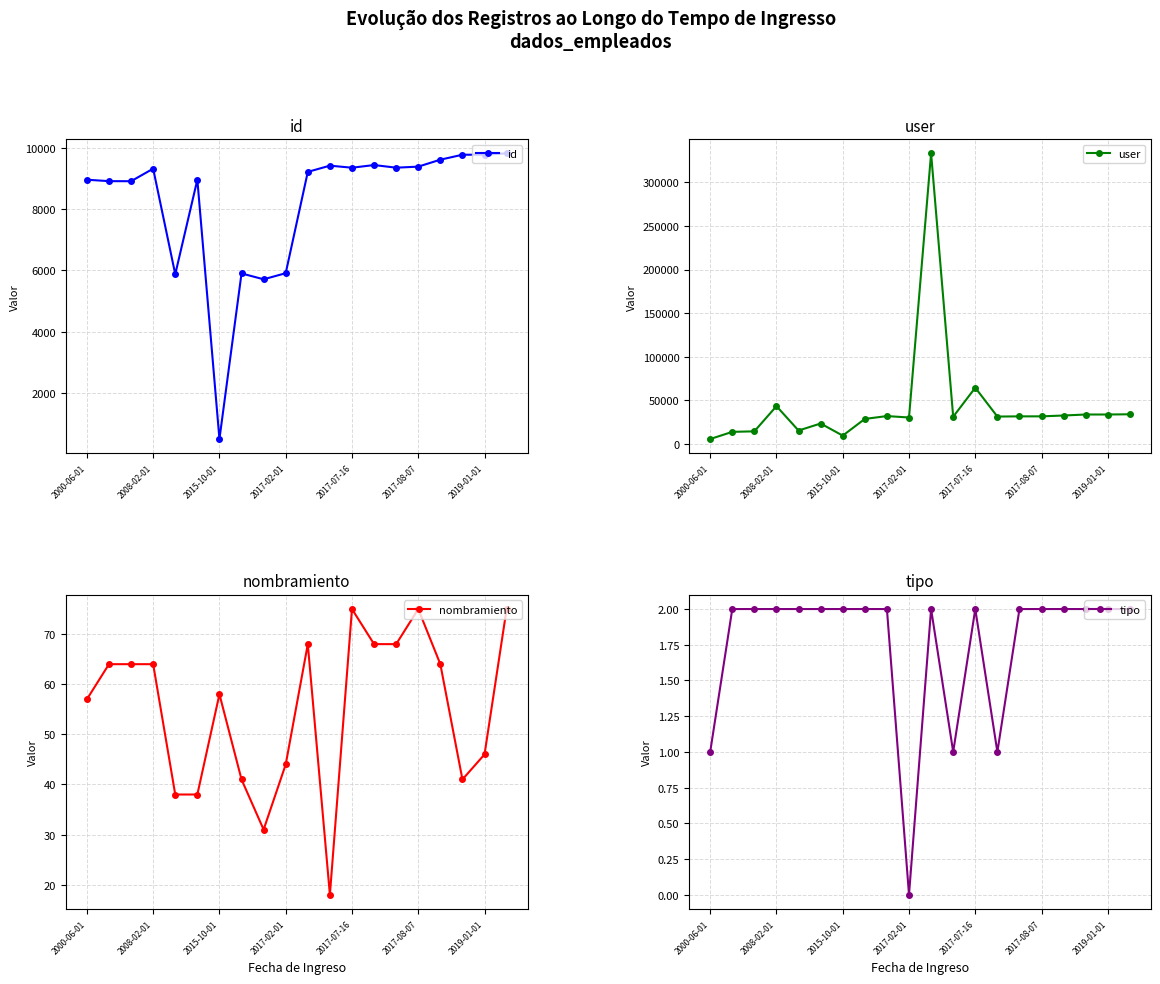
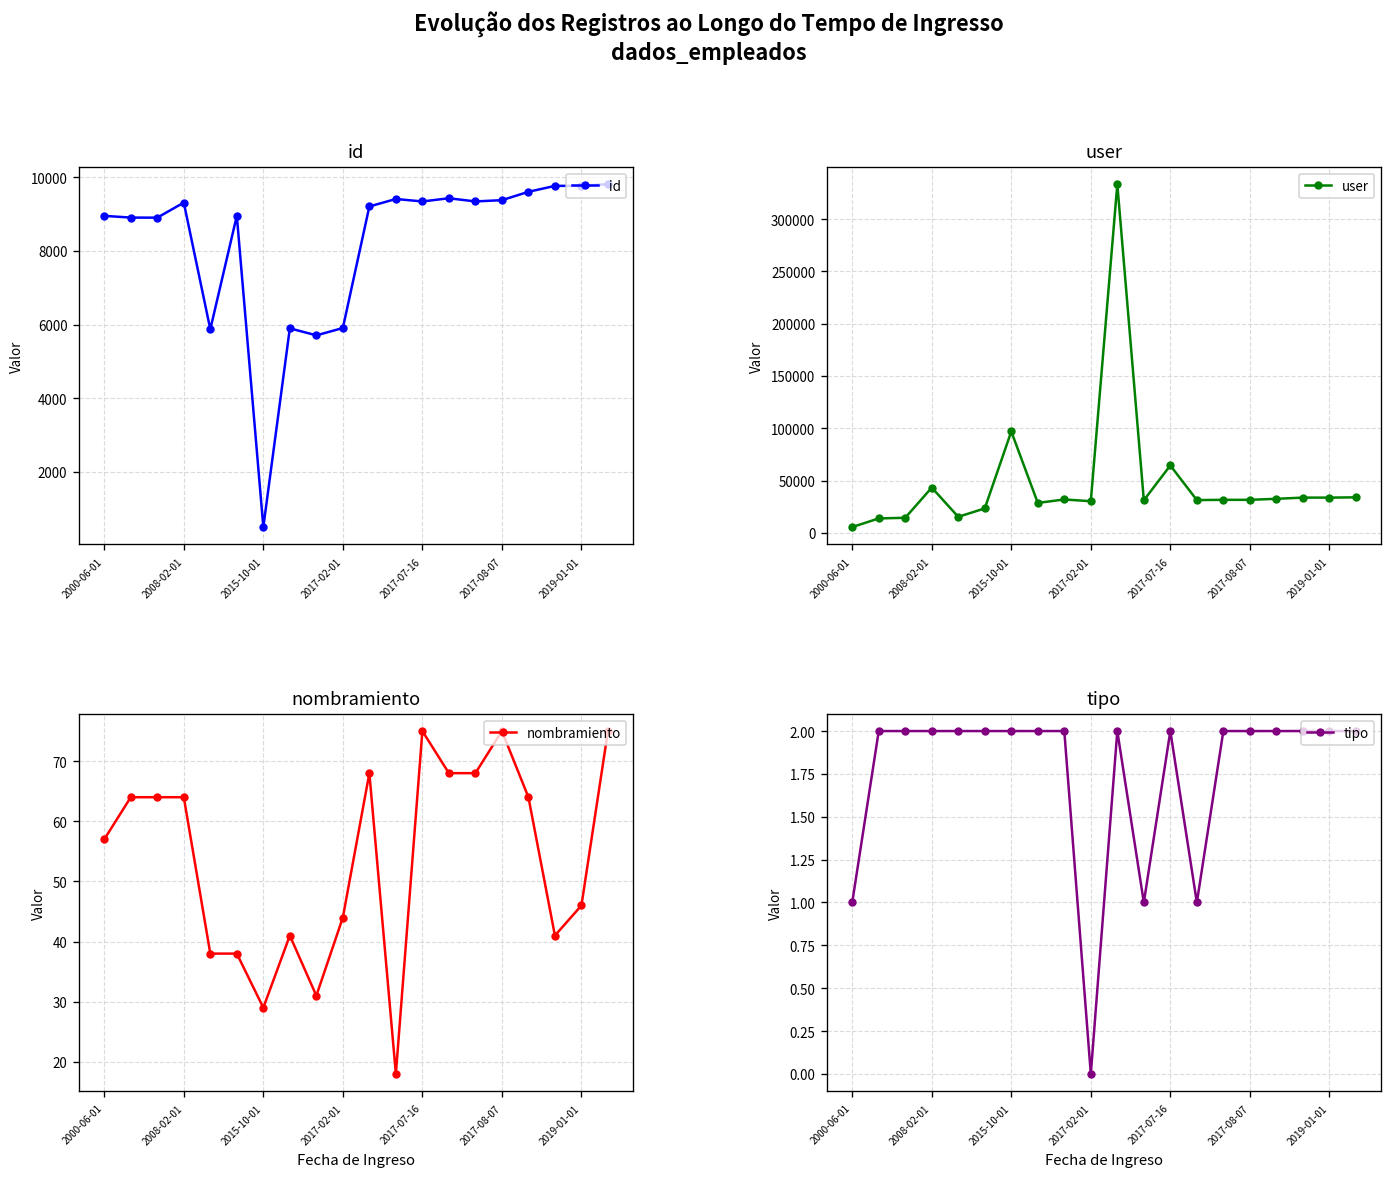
  {
    "id": {
      "2000-06-01": 9000,
      "2008-02-01": 9300,
      "2015-10-01": 500,
      "2017-02-01": 5900,
      "2017-07-16": 9300
    },
    "user": {
      "2000-06-01": 10000,
      "2008-02-01": 40000,
-     "2015-10-01": 10000,
+     "2015-10-01": 100000,
      "2017-02-01": 30000,
      "2017-07-16": 60000
    },
    "nombramiento": {
      "2000-06-01": 57,
      "2008-02-01": 64,
-     "2015-10-01": 58,
+     "2015-10-01": 29,
      "2017-02-01": 44,
      "2017-07-16": 75
    },
    "tipo": {
      "2000-06-01": 1.00,
      "2008-02-01": 2.00,
      "2015-10-01": 2.00,
      "2017-02-01": 0.00,
      "2017-07-16": 2.00
    }
  }
